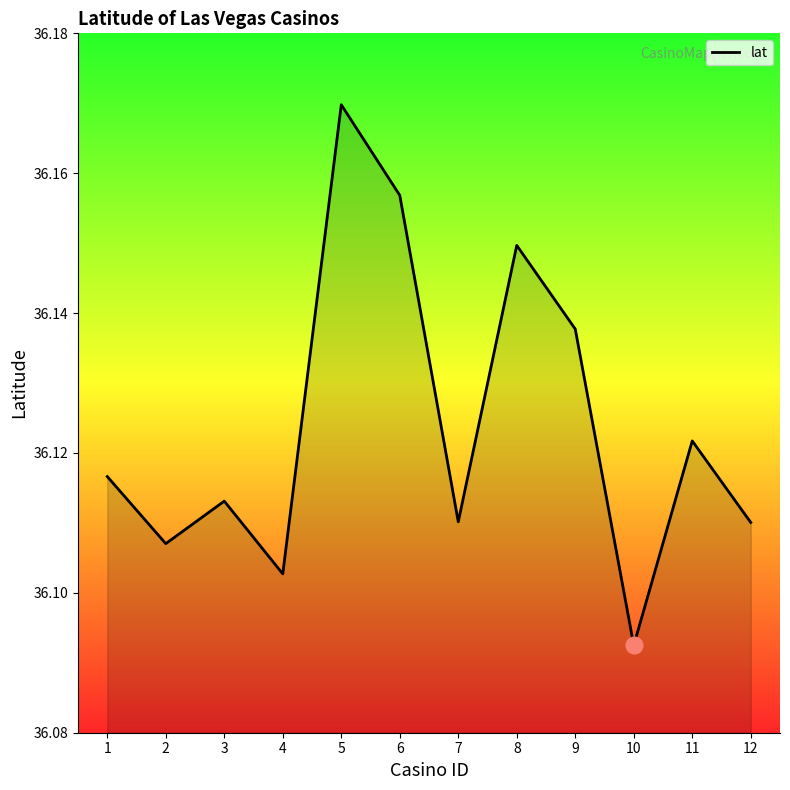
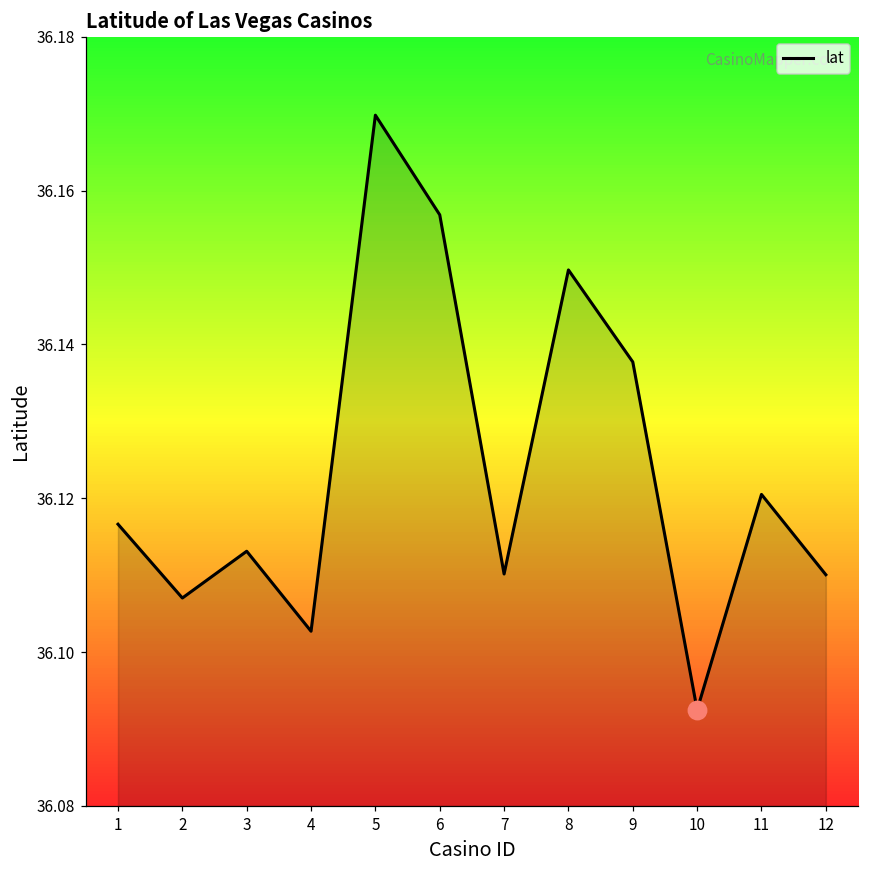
  {
    "lat": {
      "1": 36.117,
      "2": 36.107,
      "3": 36.113,
      "4": 36.103,
      "5": 36.170,
      "6": 36.157,
      "7": 36.110,
      "8": 36.150,
      "9": 36.138,
-     "11": 36.122,
+     "11": 36.121,
      "12": 36.110
    }
  }
